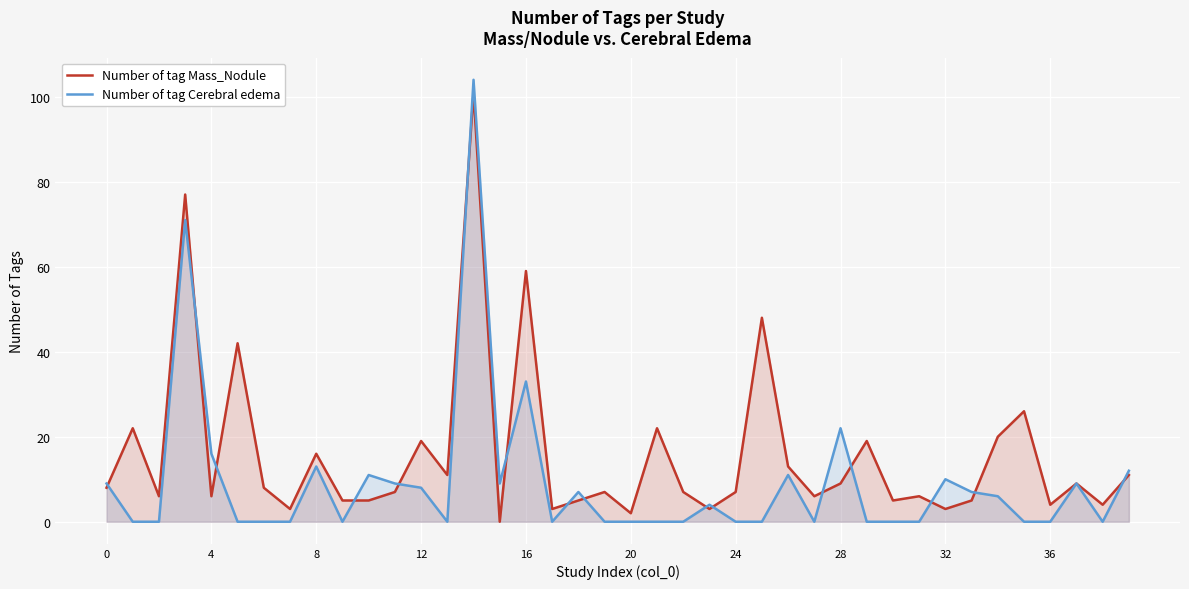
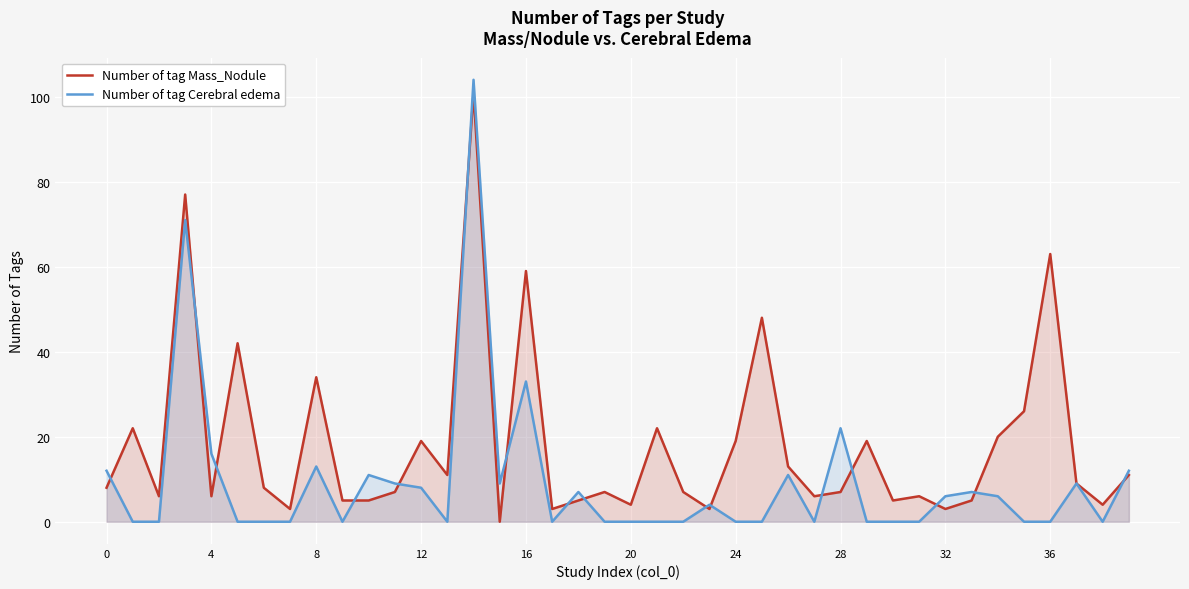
  {
    "Number of tag Mass_Nodule": {
      "0": 8,
      "4": 6,
-     "8": 16,
+     "8": 34,
      "12": 19,
      "16": 59,
-     "20": 2,
-     "24": 7,
-     "28": 9,
+     "20": 4,
+     "24": 19,
+     "28": 7,
      "32": 3,
-     "36": 4
+     "36": 63
    },
    "Number of tag Cerebral edema": {
-     "0": 9,
+     "0": 12,
      "4": 16,
      "8": 13,
      "12": 8,
      "16": 33,
      "20": 0,
      "24": 0,
      "28": 22,
-     "32": 10,
+     "32": 6,
      "36": 0
    }
  }
